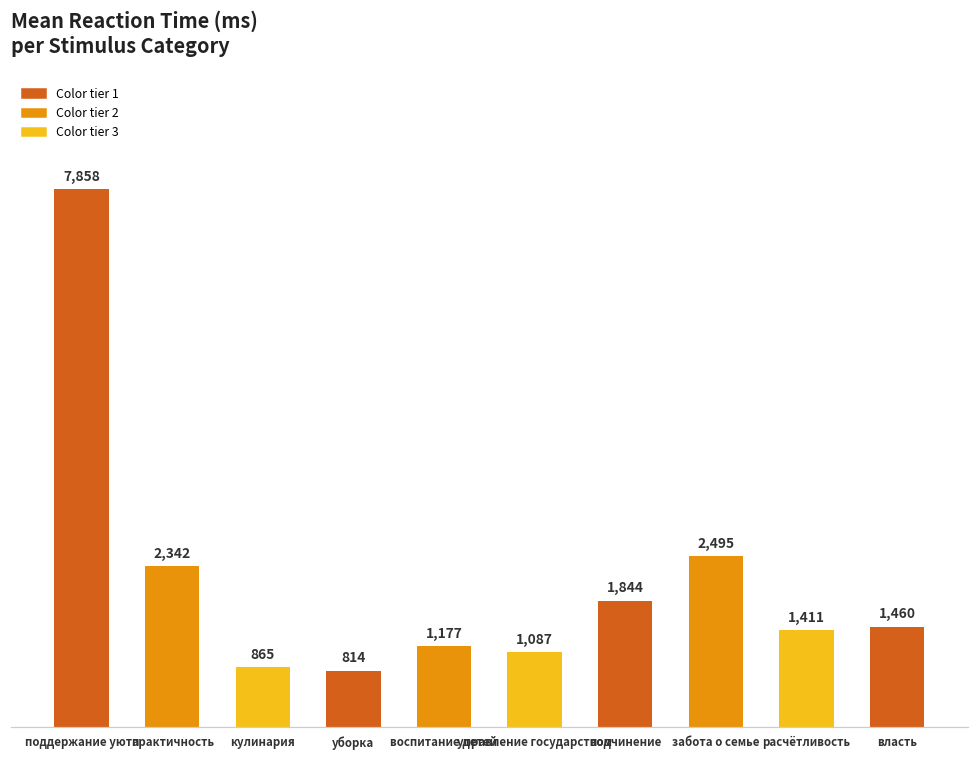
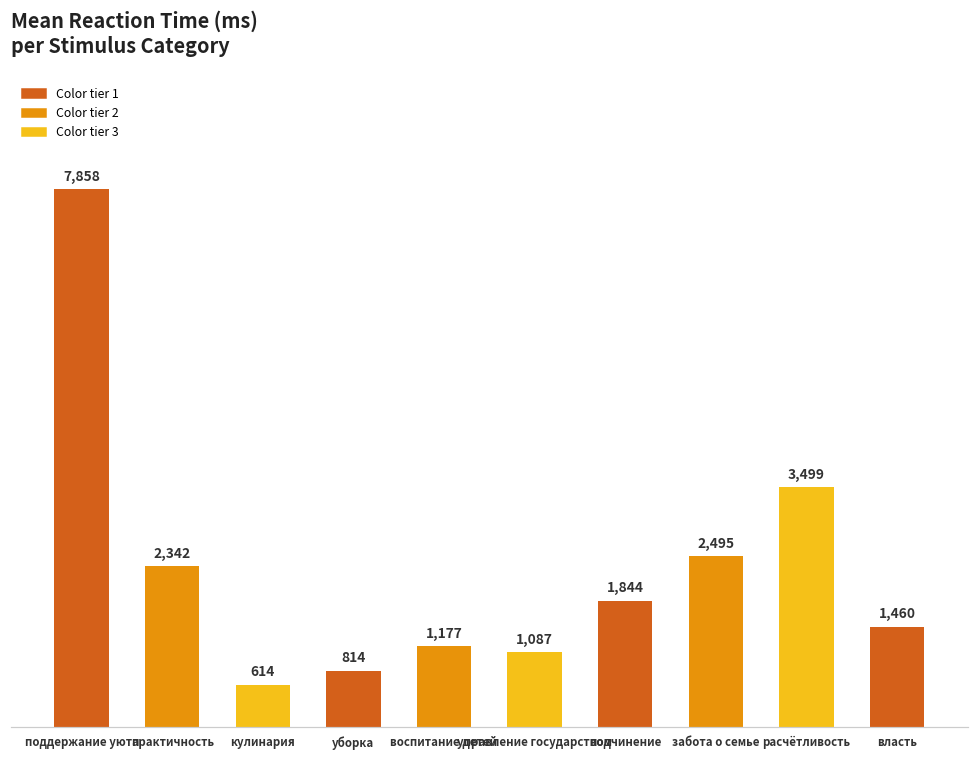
  {
    "поддержание уюта": "7,858",
    "практичность": "2,342",
-   "кулинария": "865",
+   "кулинария": "614",
    "уборка": "814",
    "забота о семье": "2,495",
-   "расчётливость": "1,411",
+   "расчётливость": "3,499",
    "власть": "1,460"
  }
